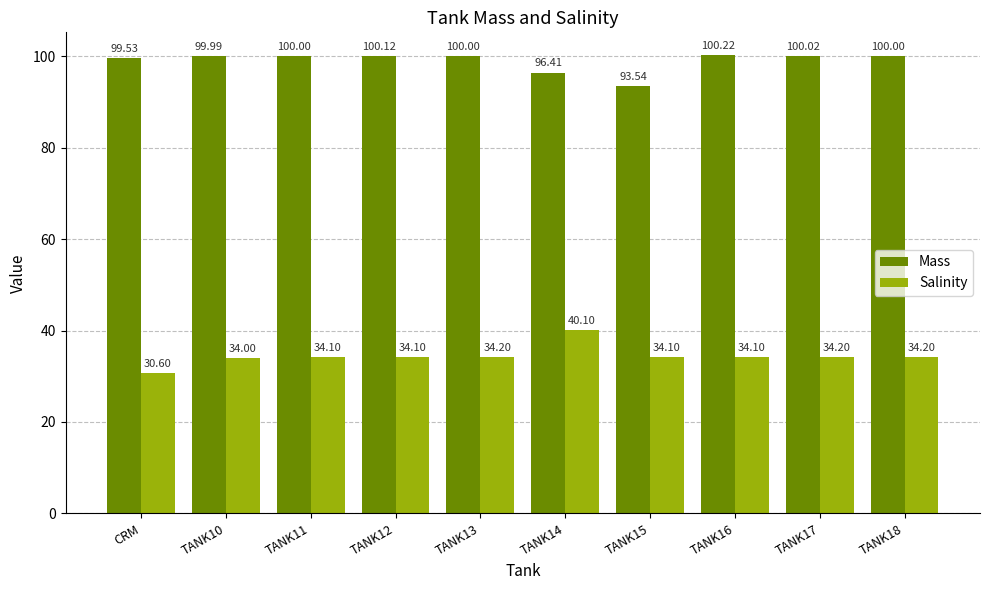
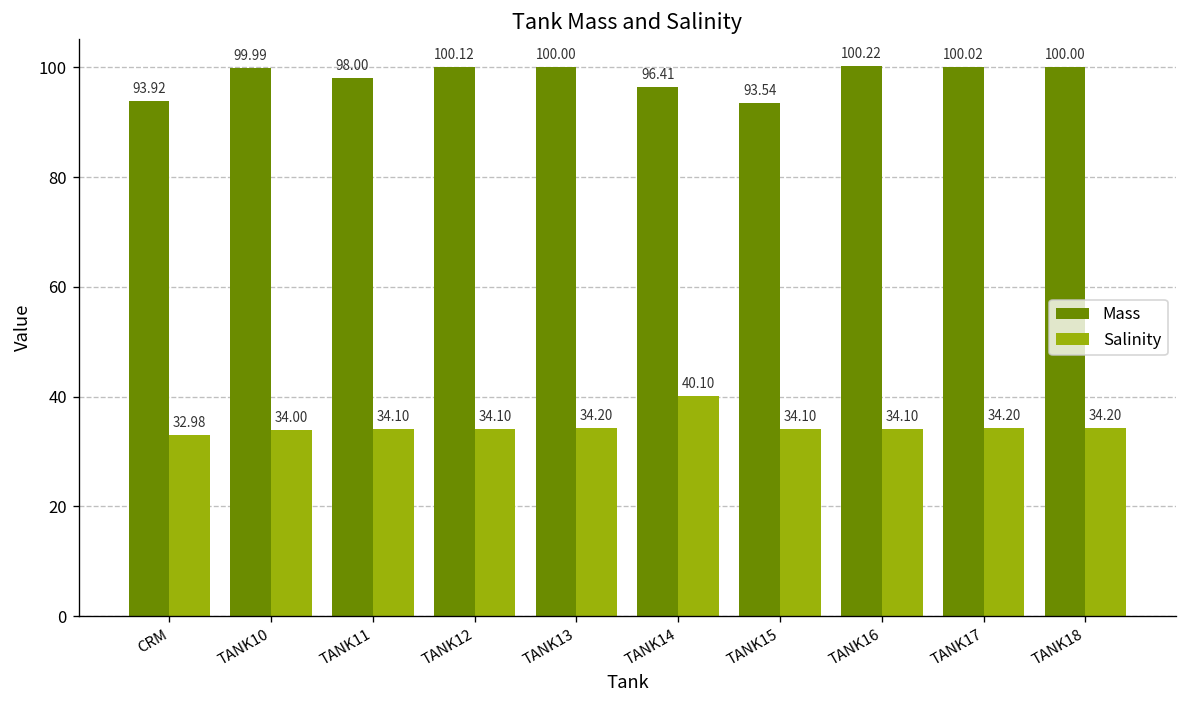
  {
    "Mass": {
-     "CRM": 99.53,
+     "CRM": 93.92,
      "TANK10": 99.99,
-     "TANK11": 100.00,
+     "TANK11": 98.00,
      "TANK12": 100.12,
      "TANK13": 100.00,
      "TANK14": 96.41,
      "TANK15": 93.54,
      "TANK16": 100.22,
      "TANK17": 100.02,
      "TANK18": 100.00
    },
    "Salinity": {
-     "CRM": 30.60,
+     "CRM": 32.98,
      "TANK10": 34.00,
      "TANK11": 34.10,
      "TANK12": 34.10,
      "TANK13": 34.20,
      "TANK14": 40.10,
      "TANK15": 34.10,
      "TANK16": 34.10,
      "TANK17": 34.20,
      "TANK18": 34.20
    }
  }
